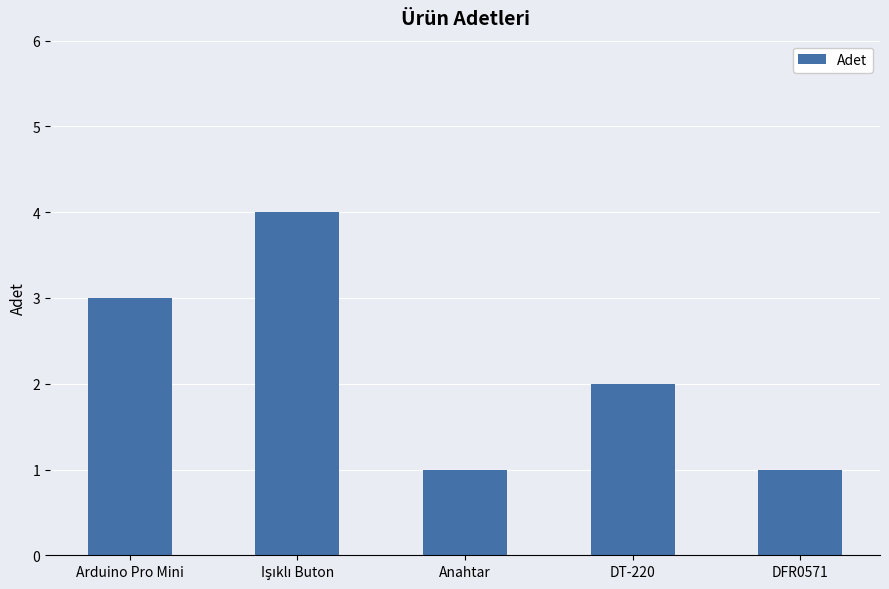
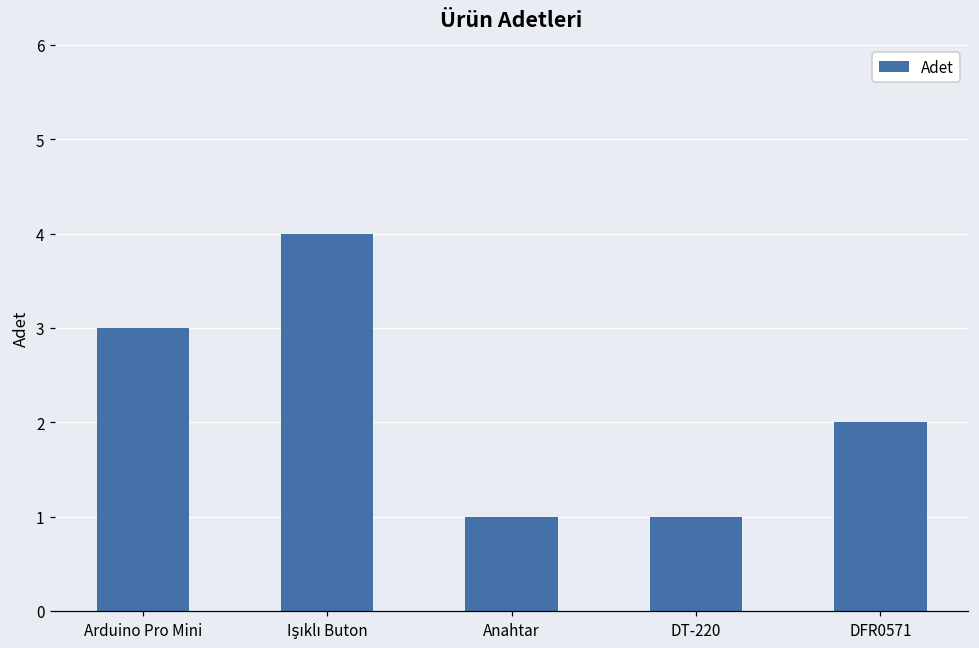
  {
    "Arduino Pro Mini": 3,
    "Işıklı Buton": 4,
    "Anahtar": 1,
-   "DT-220": 2,
-   "DFR0571": 1
+   "DT-220": 1,
+   "DFR0571": 2
  }
